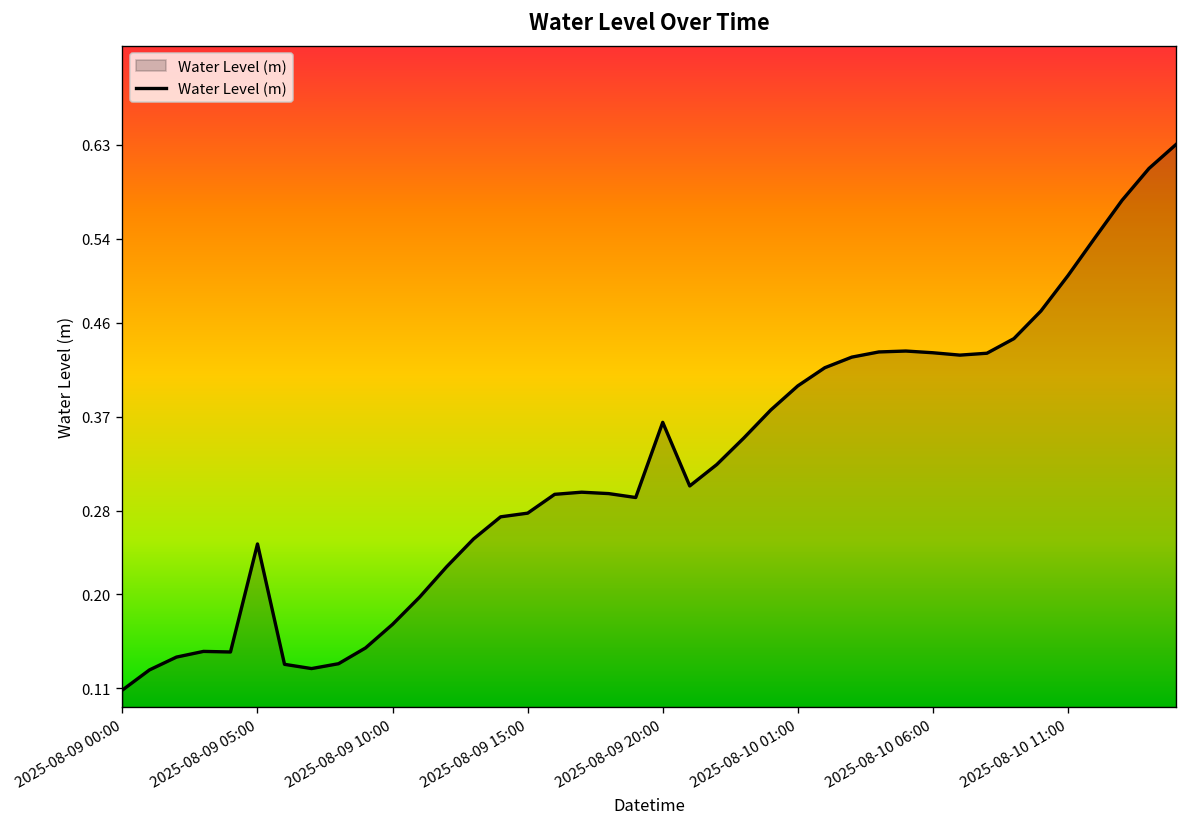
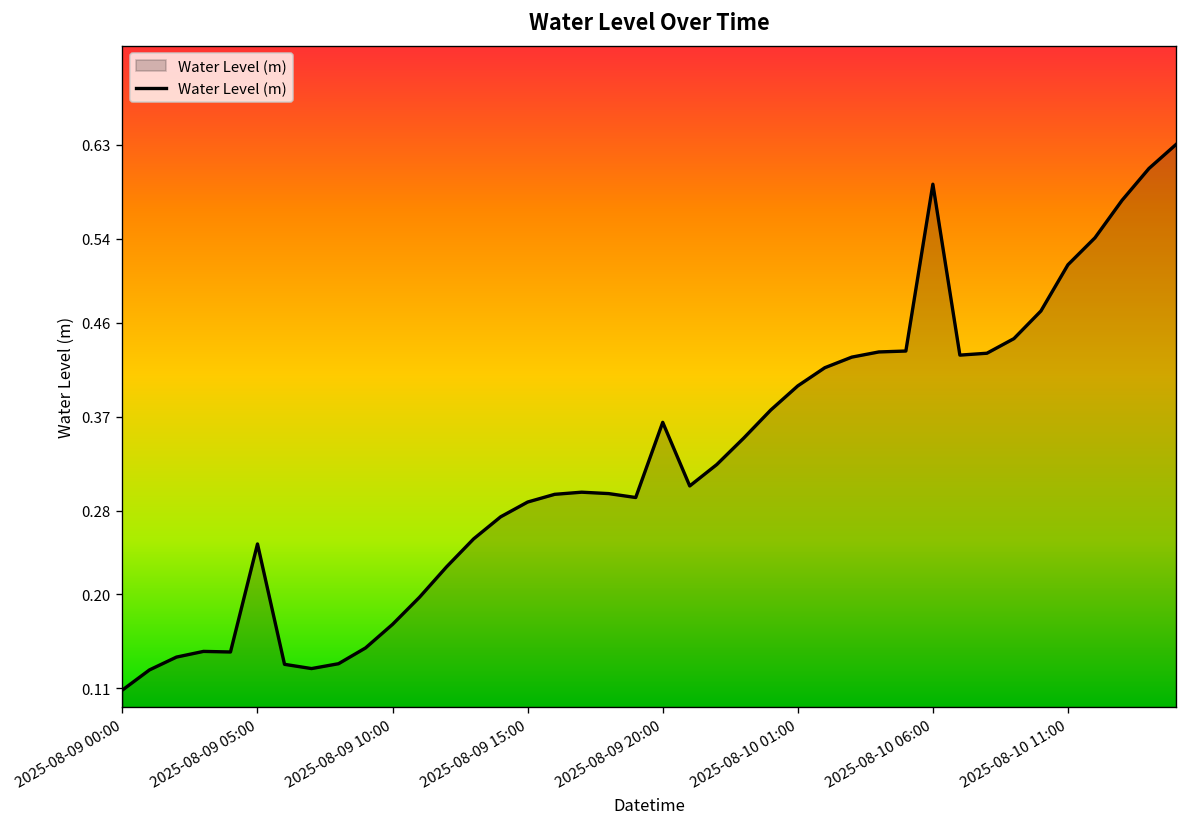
  {
    "2025-08-09 00:00": 0.11,
    "2025-08-09 05:00": 0.25,
    "2025-08-09 10:00": 0.17,
-   "2025-08-09 15:00": 0.28,
+   "2025-08-09 15:00": 0.29,
    "2025-08-09 20:00": 0.36,
    "2025-08-10 01:00": 0.40,
-   "2025-08-10 06:00": 0.43,
-   "2025-08-10 11:00": 0.50
+   "2025-08-10 06:00": 0.59,
+   "2025-08-10 11:00": 0.52
  }
